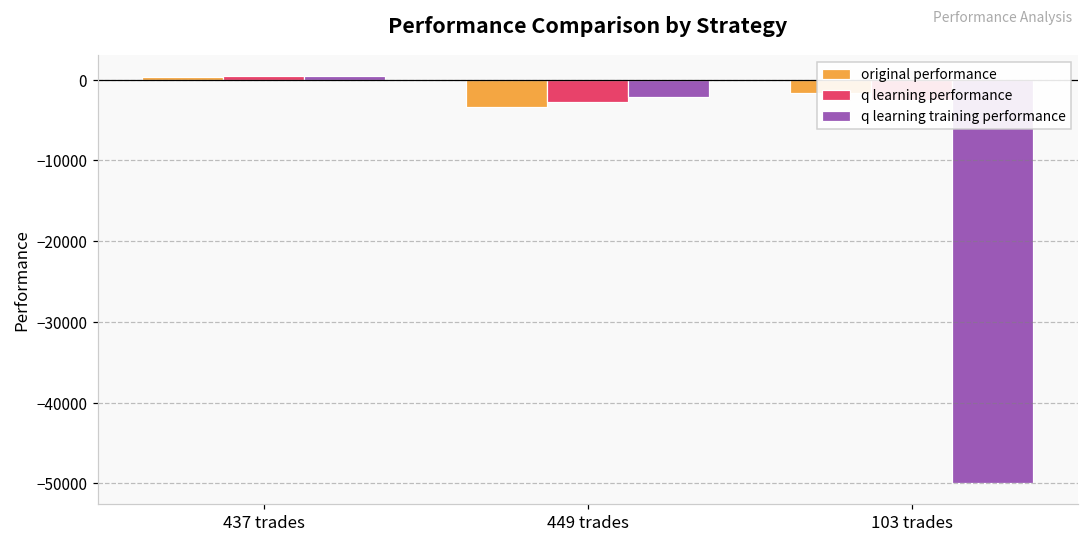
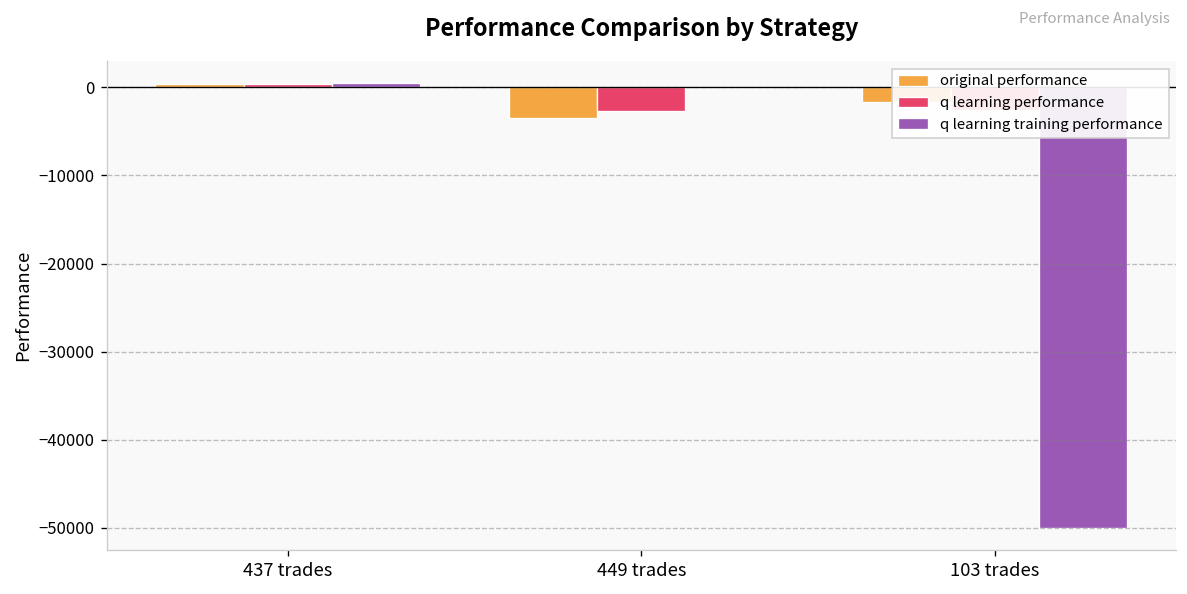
  {
    "original performance": {
      "437 trades": 0,
      "449 trades": -3000
    },
    "q learning performance": {
      "437 trades": 0,
      "449 trades": -3000
    },
    "q learning training performance": {
      "437 trades": 0,
-     "449 trades": -2000,
+     "449 trades": 0,
      "103 trades": -50000
    }
  }
